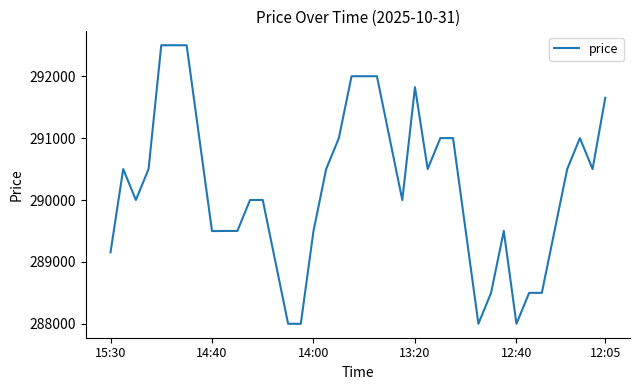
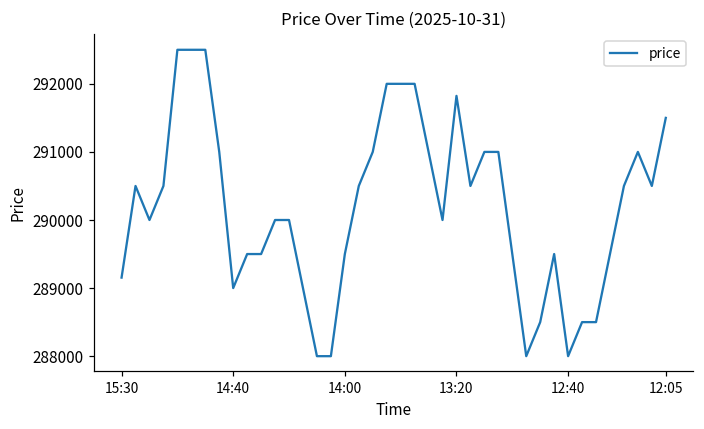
  {
    "15:30": 289200,
-   "14:40": 289500,
+   "14:40": 289000,
    "14:00": 289500,
    "13:20": 291800,
    "12:40": 288000,
-   "12:05": 291700
+   "12:05": 291500
  }
